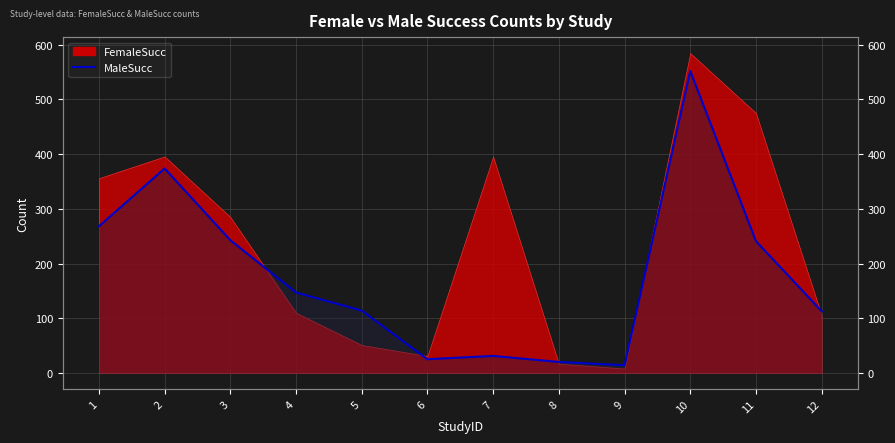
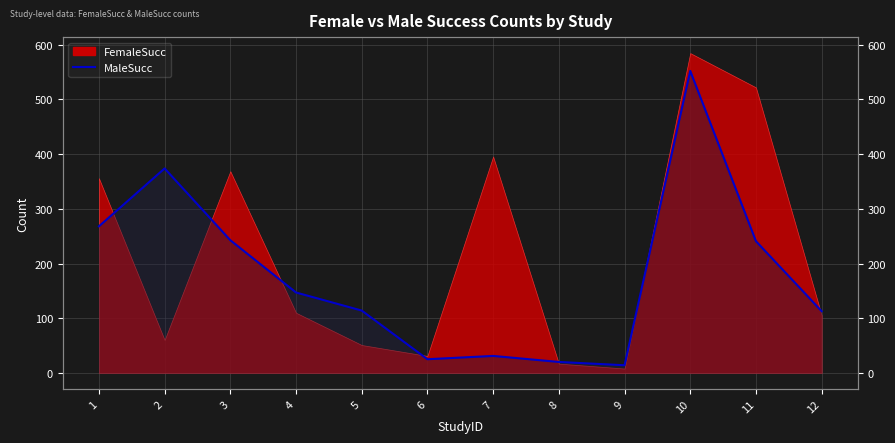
  {
    "FemaleSucc": {
      "1": 360,
-     "2": 400,
-     "3": 290,
+     "2": 60,
+     "3": 370,
      "4": 110,
      "5": 50,
      "6": 30,
      "7": 400,
      "9": 10,
      "10": 580,
-     "11": 480,
+     "11": 520,
      "12": 110
    }
  }
